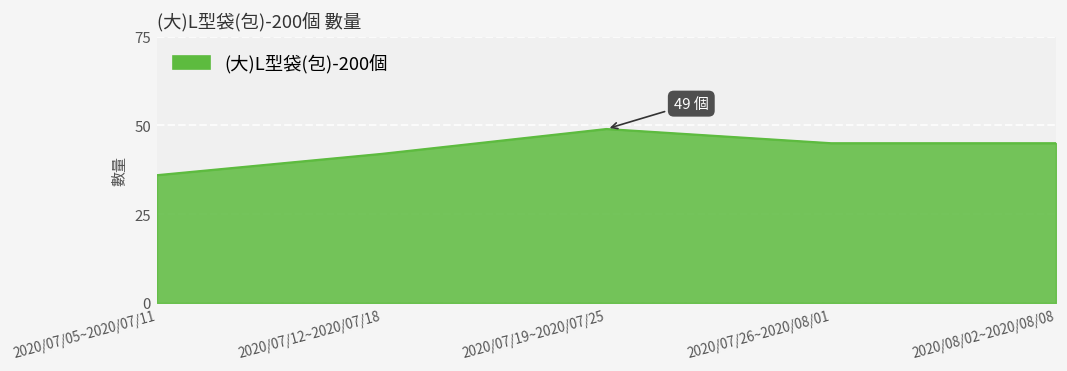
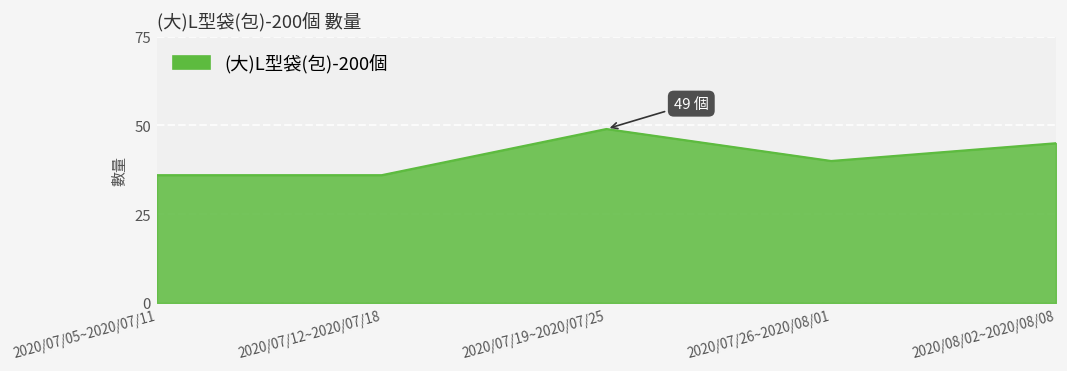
  {
    "2020/07/05~2020/07/11": 36,
-   "2020/07/12~2020/07/18": 42,
+   "2020/07/12~2020/07/18": 36,
    "2020/07/19~2020/07/25": 49,
-   "2020/07/26~2020/08/01": 45,
+   "2020/07/26~2020/08/01": 40,
    "2020/08/02~2020/08/08": 45
  }
